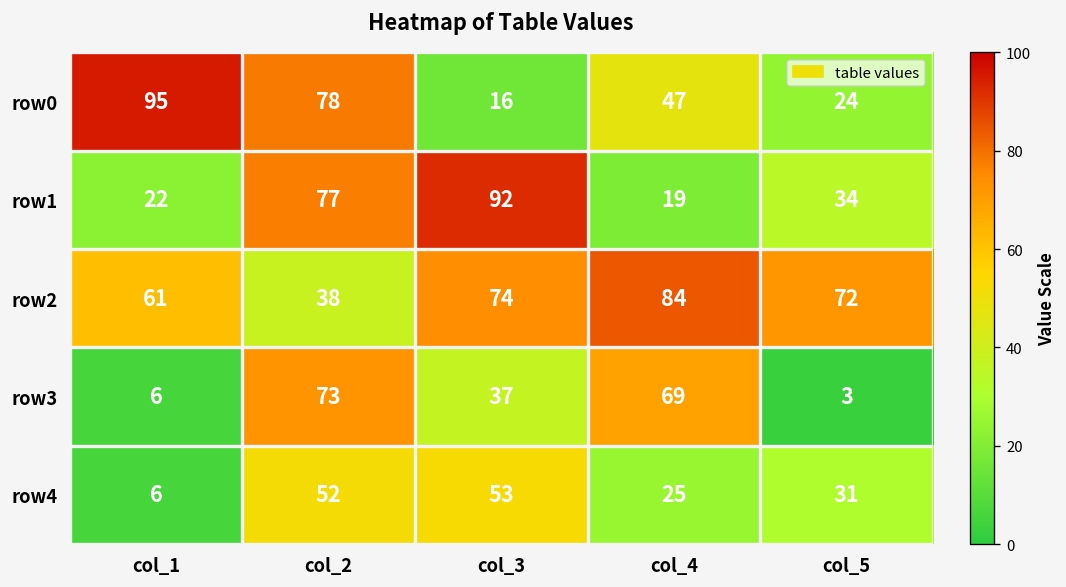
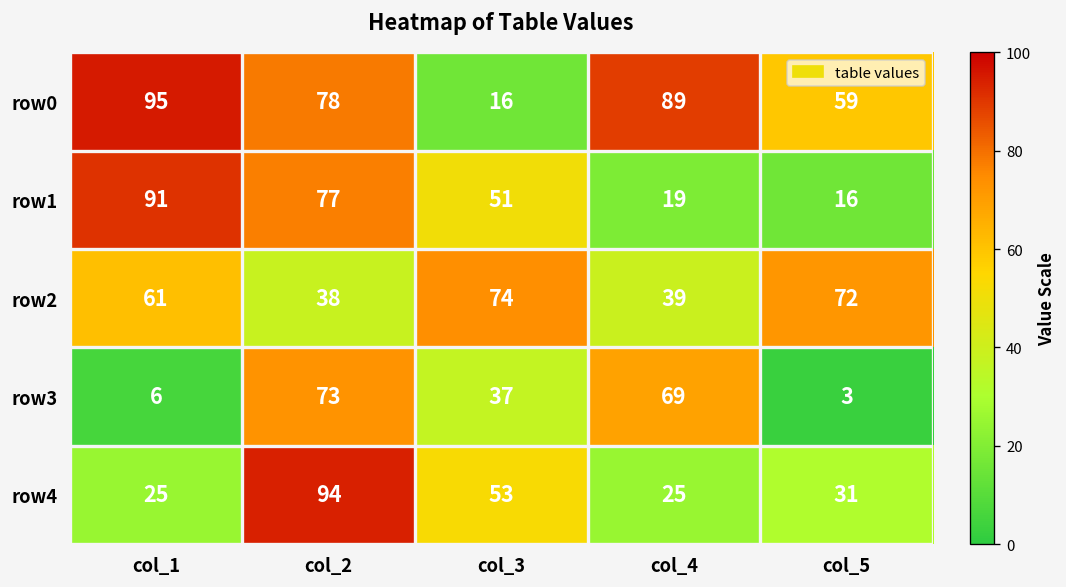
  {
    "row0": {
      "col_1": 95,
      "col_2": 78,
      "col_3": 16,
-     "col_4": 47,
-     "col_5": 24
+     "col_4": 89,
+     "col_5": 59
    },
    "row1": {
-     "col_1": 22,
+     "col_1": 91,
      "col_2": 77,
-     "col_3": 92,
+     "col_3": 51,
      "col_4": 19,
-     "col_5": 34
+     "col_5": 16
    },
    "row2": {
      "col_1": 61,
      "col_2": 38,
      "col_3": 74,
-     "col_4": 84,
+     "col_4": 39,
      "col_5": 72
    },
    "row3": {
      "col_1": 6,
      "col_2": 73,
      "col_3": 37,
      "col_4": 69,
      "col_5": 3
    },
    "row4": {
-     "col_1": 6,
-     "col_2": 52,
+     "col_1": 25,
+     "col_2": 94,
      "col_3": 53,
      "col_4": 25,
      "col_5": 31
    }
  }
